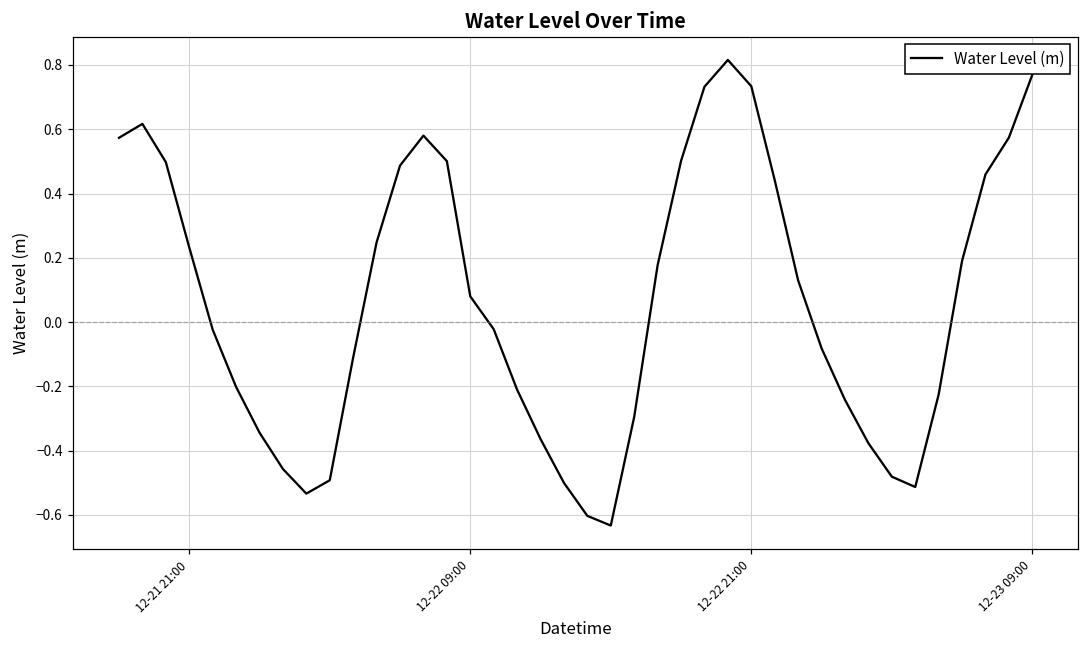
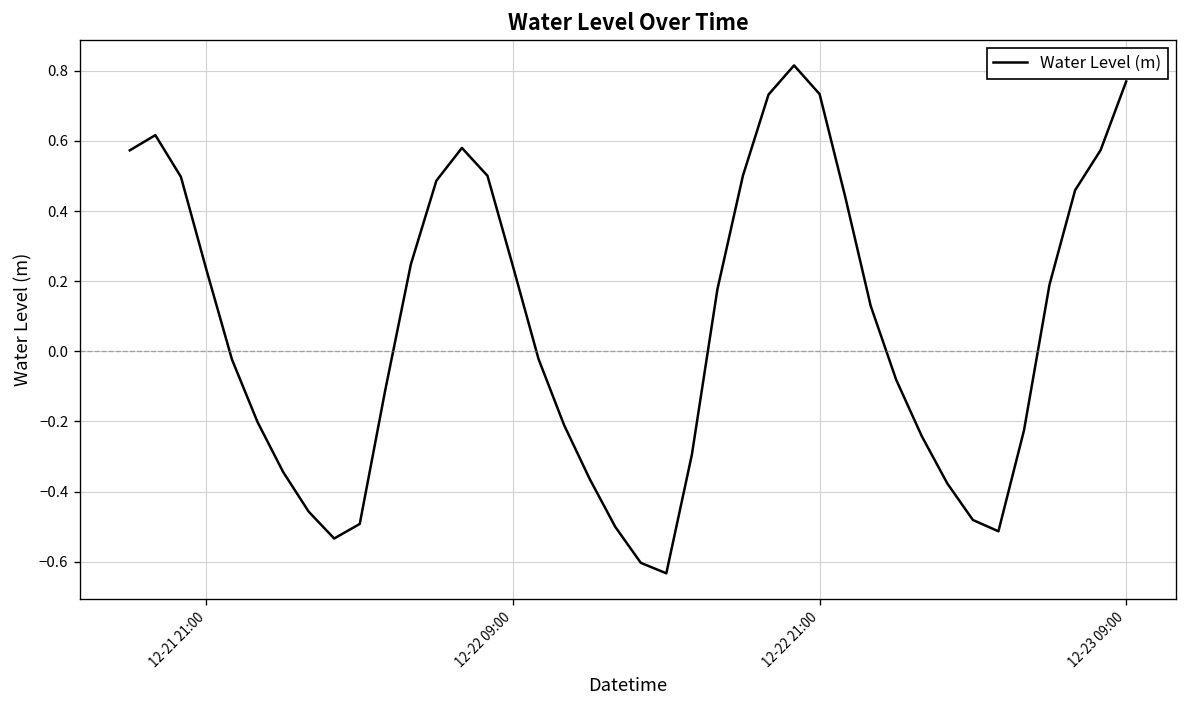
  {
    "12-21 21:00": 0.23,
-   "12-22 09:00": 0.08,
+   "12-22 09:00": 0.24,
    "12-22 21:00": 0.73,
    "12-23 09:00": 0.77
  }
